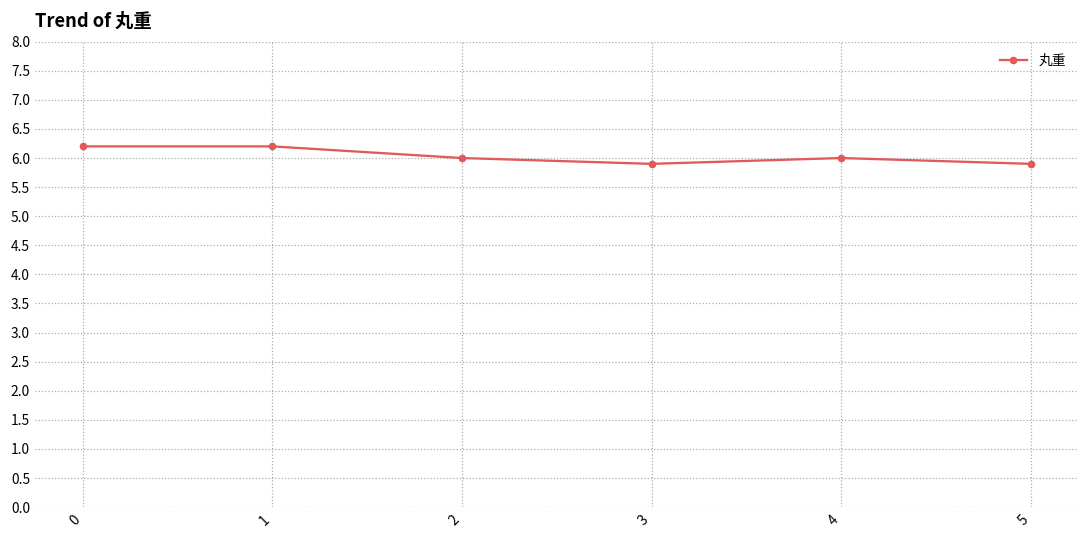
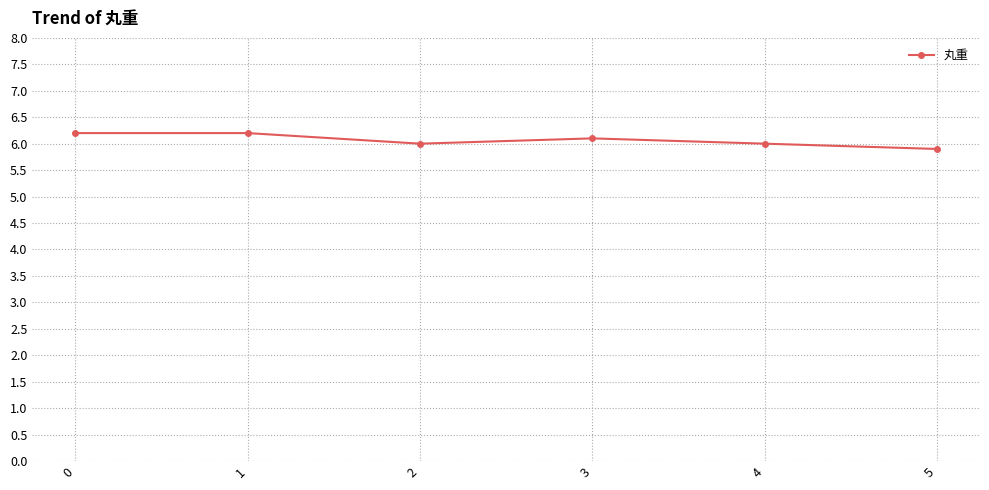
  {
    "0": 6.2,
    "1": 6.2,
    "2": 6.0,
-   "3": 5.9,
+   "3": 6.1,
    "4": 6.0,
    "5": 5.9
  }
